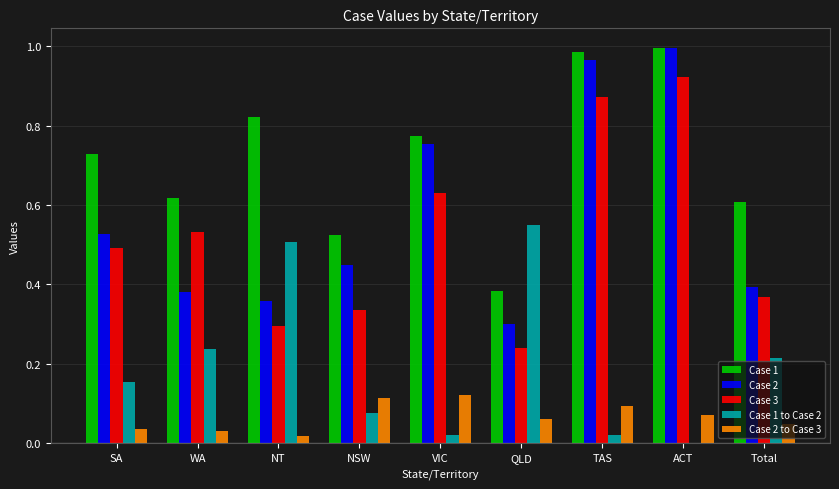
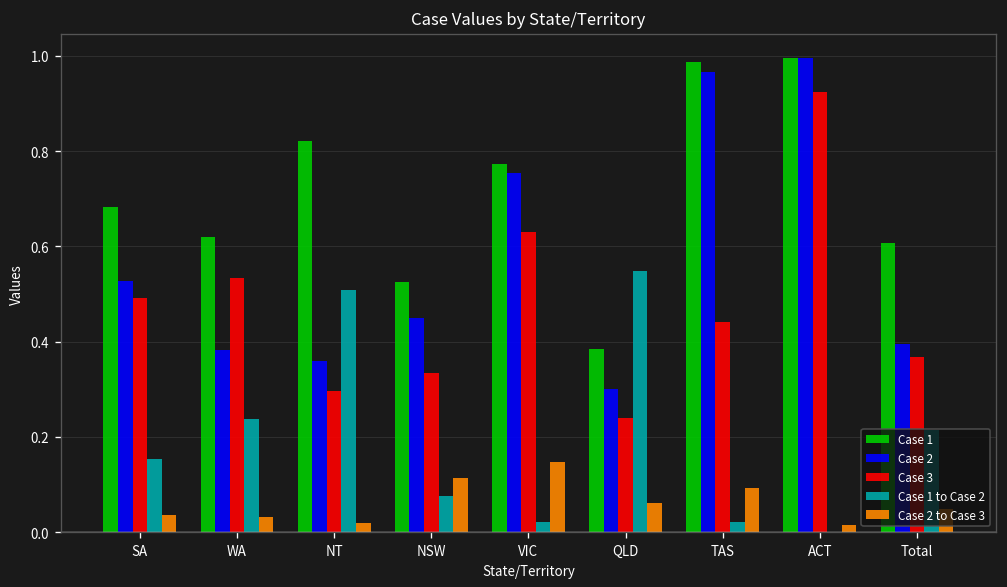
  {
    "Case 1": {
-     "SA": 0.73,
+     "SA": 0.68,
      "WA": 0.62,
      "NT": 0.82,
      "NSW": 0.52,
      "VIC": 0.77,
      "QLD": 0.38,
      "TAS": 0.99,
      "ACT": 1.00,
      "Total": 0.61
    },
    "Case 2": {
      "SA": 0.53,
      "WA": 0.38,
      "NT": 0.36,
      "NSW": 0.45,
      "VIC": 0.75,
      "QLD": 0.30,
      "TAS": 0.97,
      "ACT": 1.00,
      "Total": 0.39
    },
    "Case 3": {
      "SA": 0.49,
      "WA": 0.53,
      "NT": 0.30,
      "NSW": 0.33,
      "VIC": 0.63,
      "QLD": 0.24,
-     "TAS": 0.87,
+     "TAS": 0.44,
      "ACT": 0.92,
      "Total": 0.37
    },
    "Case 1 to Case 2": {
      "SA": 0.15,
      "WA": 0.24,
      "NT": 0.51,
      "NSW": 0.08,
      "VIC": 0.02,
      "QLD": 0.55,
      "TAS": 0.02,
      "Total": 0.21
    },
    "Case 2 to Case 3": {
      "SA": 0.04,
      "WA": 0.03,
      "NT": 0.02,
      "NSW": 0.11,
-     "VIC": 0.12,
+     "VIC": 0.15,
      "QLD": 0.06,
      "TAS": 0.09,
-     "ACT": 0.07
+     "ACT": 0.02
    }
  }
